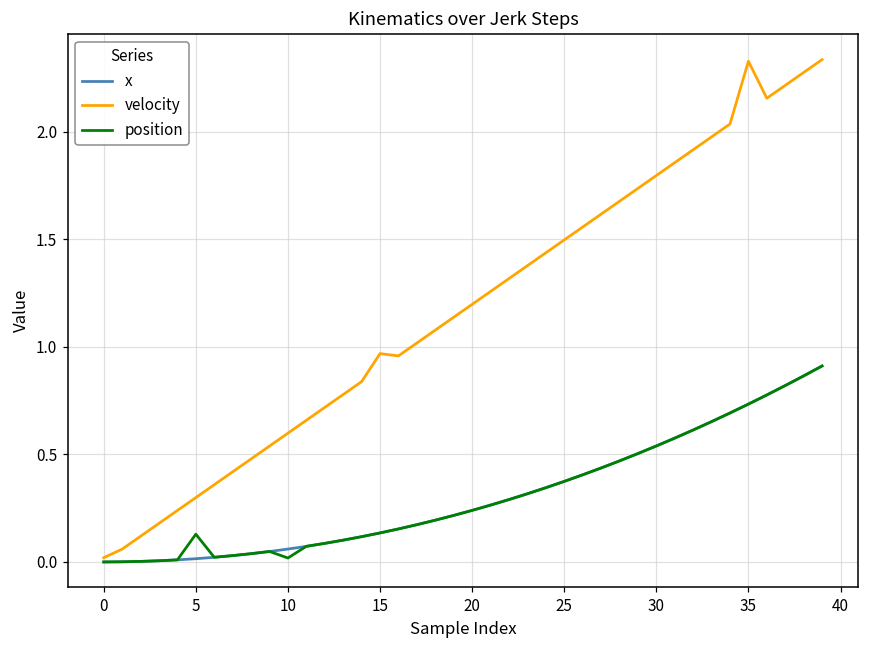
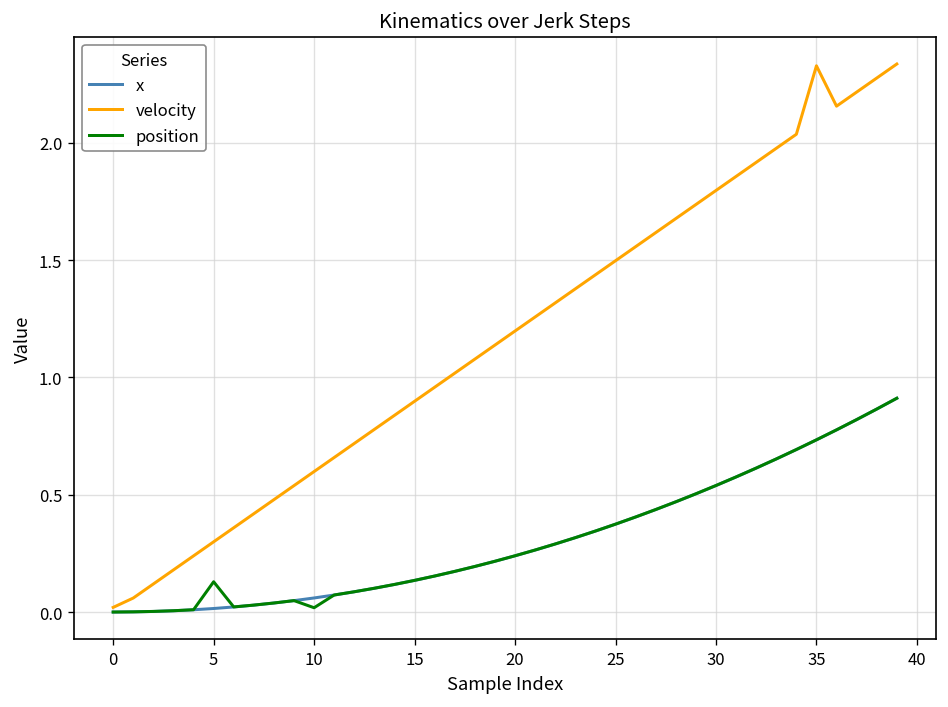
  {
    "x": {
      "5": 0.02,
      "10": 0.06
    },
    "velocity": {
      "0": 0.02,
      "5": 0.30,
      "10": 0.60,
-     "15": 0.97,
+     "15": 0.90,
      "20": 1.20,
      "25": 1.50,
      "30": 1.80,
      "35": 2.33
    },
    "position": {
      "5": 0.13,
      "10": 0.02
    }
  }
